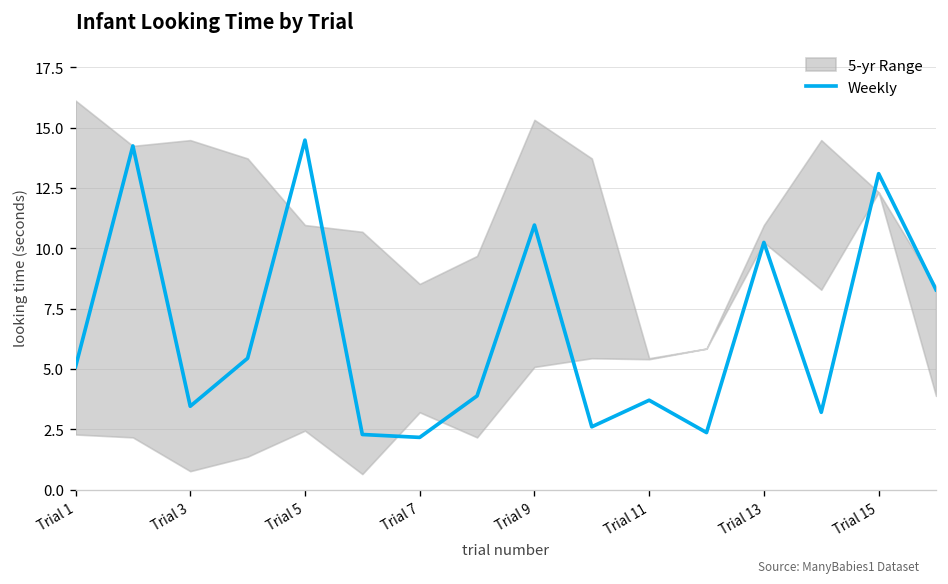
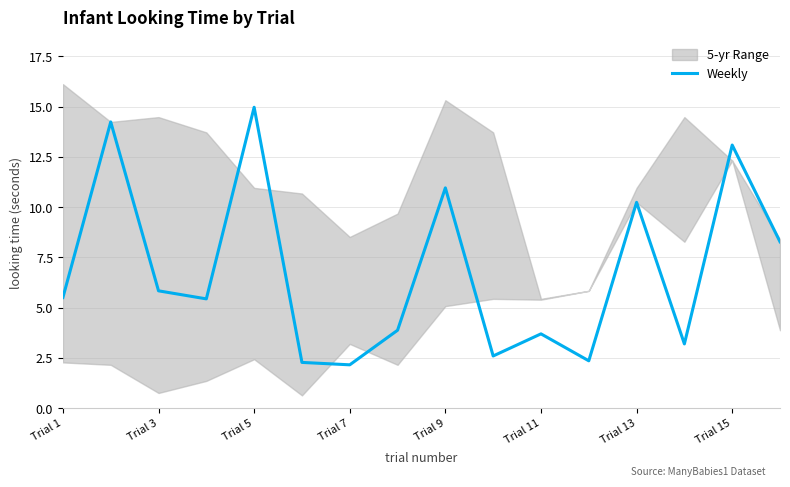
  {
    "Weekly": {
-     "Trial 1": 5.1,
-     "Trial 3": 3.5,
-     "Trial 5": 14.5,
+     "Trial 1": 5.5,
+     "Trial 3": 5.8,
+     "Trial 5": 15.0,
      "Trial 7": 2.2,
      "Trial 9": 11.0,
      "Trial 11": 3.7,
      "Trial 13": 10.2,
      "Trial 15": 13.1
    }
  }
